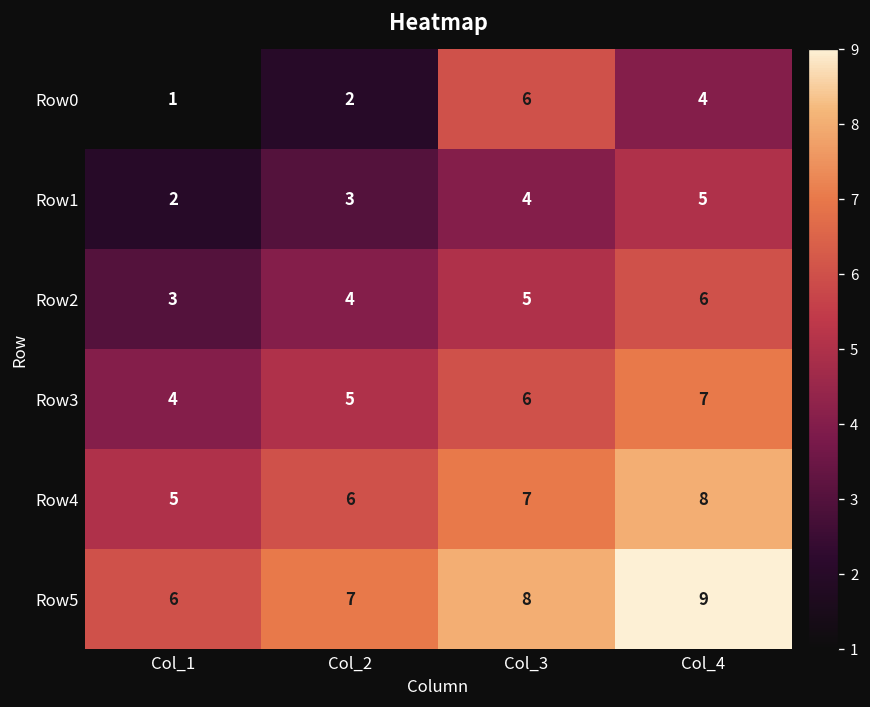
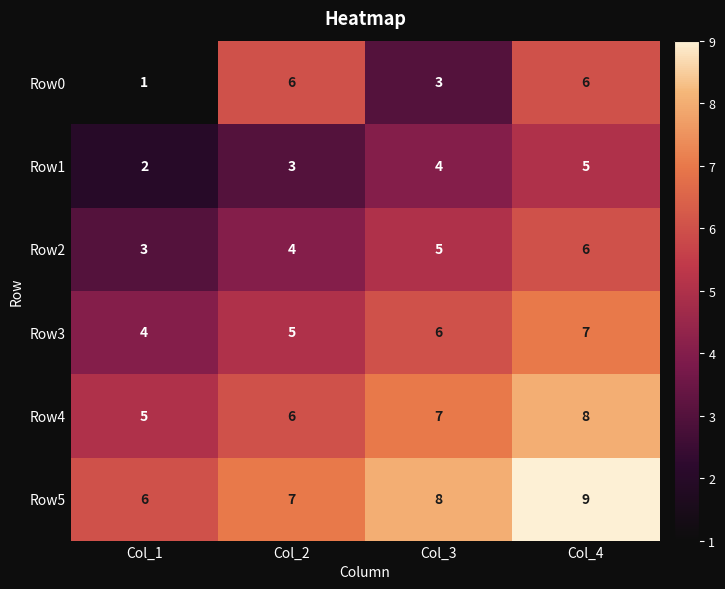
  {
    "Row0": {
      "Col_1": 1,
-     "Col_2": 2,
-     "Col_3": 6,
-     "Col_4": 4
+     "Col_2": 6,
+     "Col_3": 3,
+     "Col_4": 6
    },
    "Row1": {
      "Col_1": 2,
      "Col_2": 3,
      "Col_3": 4,
      "Col_4": 5
    },
    "Row2": {
      "Col_1": 3,
      "Col_2": 4,
      "Col_3": 5,
      "Col_4": 6
    },
    "Row3": {
      "Col_1": 4,
      "Col_2": 5,
      "Col_3": 6,
      "Col_4": 7
    },
    "Row4": {
      "Col_1": 5,
      "Col_2": 6,
      "Col_3": 7,
      "Col_4": 8
    },
    "Row5": {
      "Col_1": 6,
      "Col_2": 7,
      "Col_3": 8,
      "Col_4": 9
    }
  }
